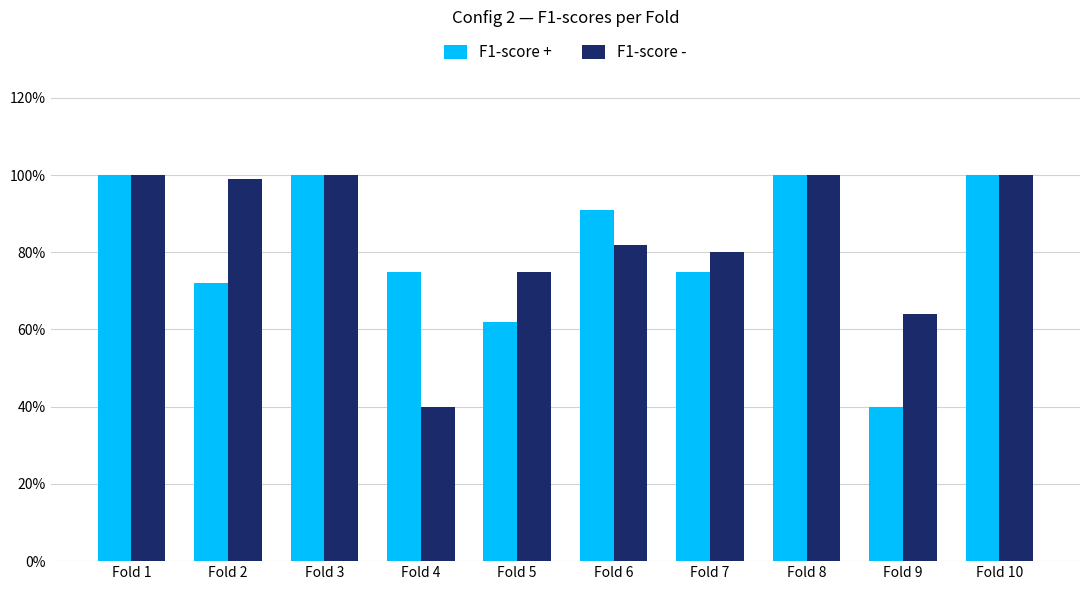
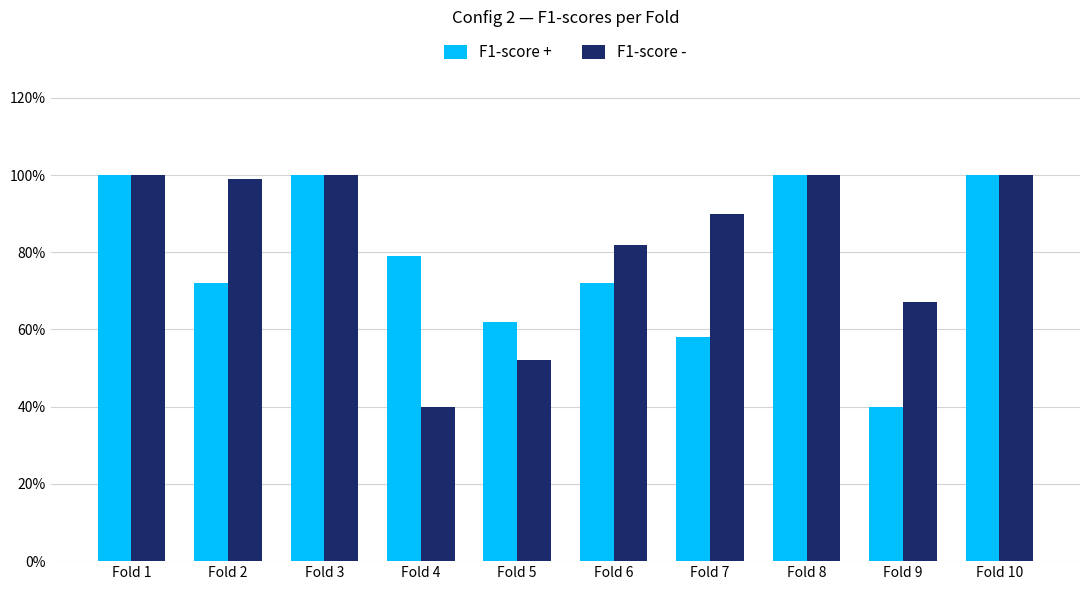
  {
    "F1-score +": {
      "Fold 1": "100%",
      "Fold 2": "72%",
      "Fold 3": "100%",
-     "Fold 4": "75%",
+     "Fold 4": "79%",
      "Fold 5": "62%",
-     "Fold 6": "91%",
-     "Fold 7": "75%",
+     "Fold 6": "72%",
+     "Fold 7": "58%",
      "Fold 8": "100%",
      "Fold 9": "40%",
      "Fold 10": "100%"
    },
    "F1-score -": {
      "Fold 1": "100%",
      "Fold 2": "99%",
      "Fold 3": "100%",
      "Fold 4": "40%",
-     "Fold 5": "75%",
+     "Fold 5": "52%",
      "Fold 6": "82%",
-     "Fold 7": "80%",
+     "Fold 7": "90%",
      "Fold 8": "100%",
-     "Fold 9": "64%",
+     "Fold 9": "67%",
      "Fold 10": "100%"
    }
  }
